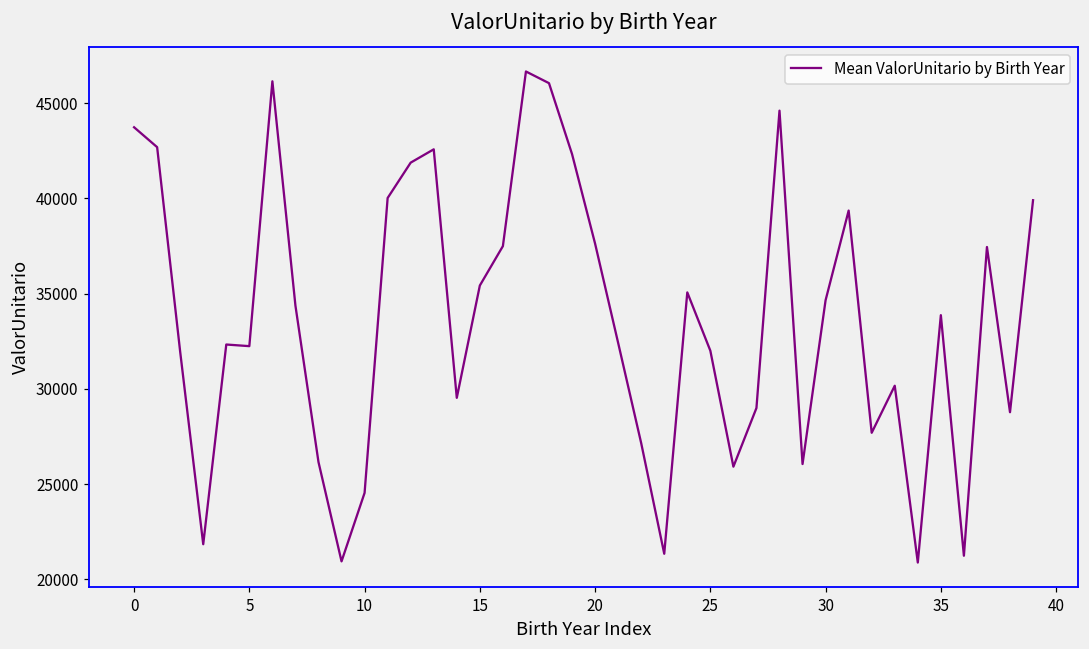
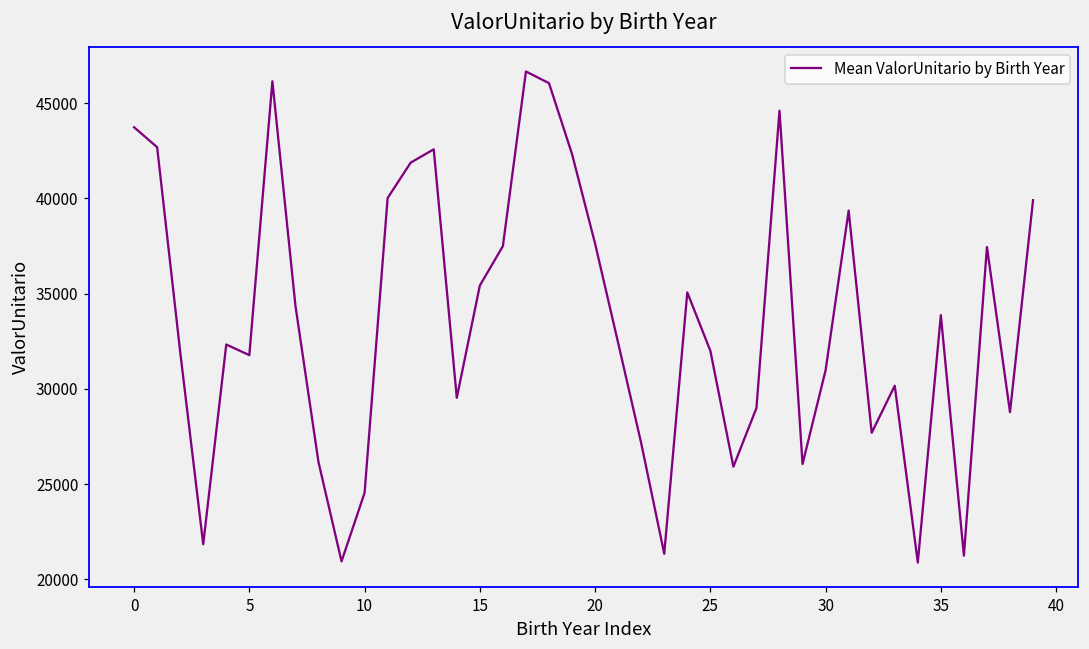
  {
    "0": 43700,
-   "5": 32200,
+   "5": 31800,
    "10": 24500,
    "15": 35400,
    "20": 37600,
    "25": 32000,
-   "30": 34700,
+   "30": 31000,
    "35": 33900
  }
